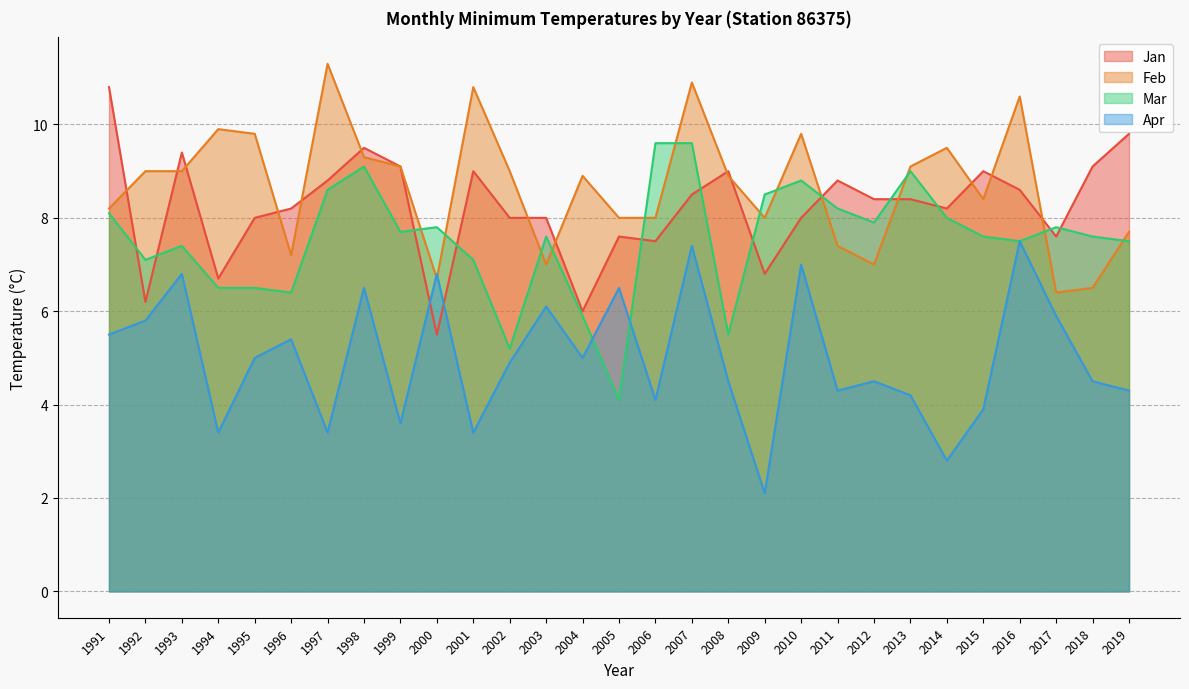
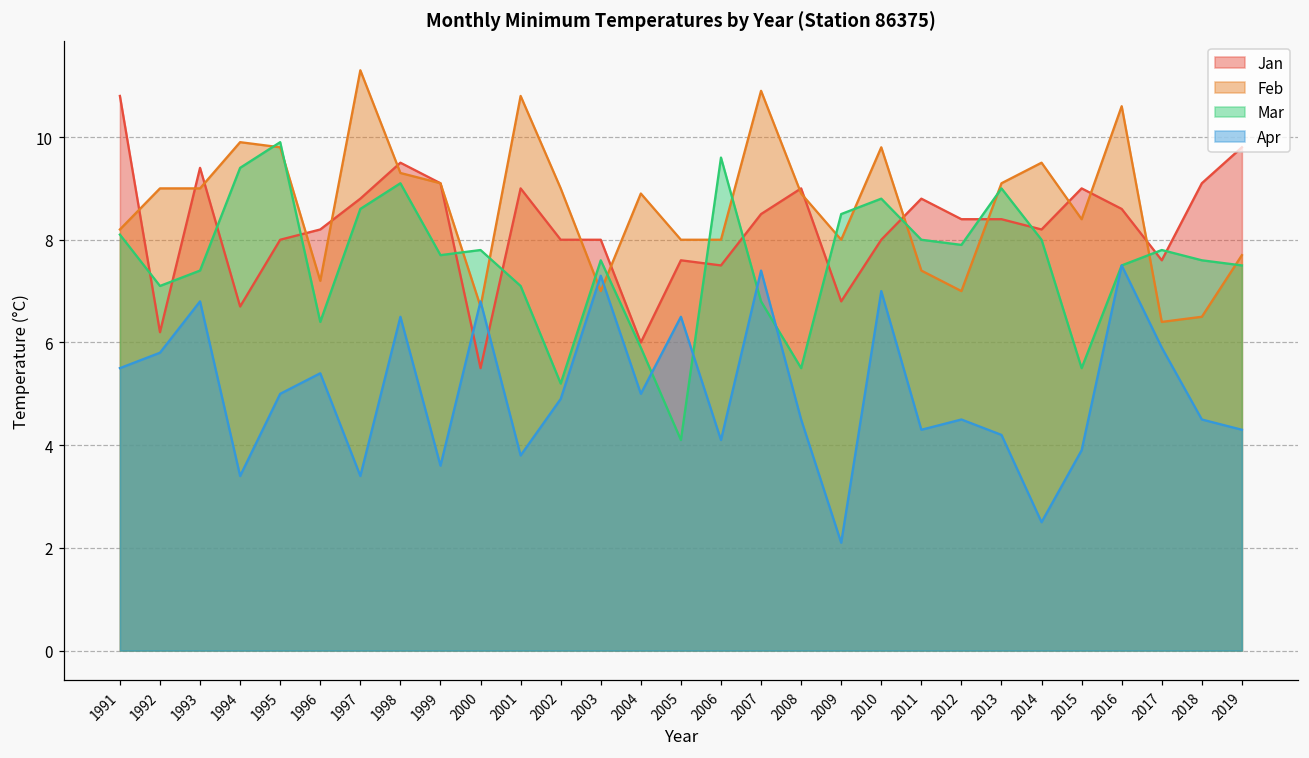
  {
    "Mar": {
      "1991": 8.1,
      "1992": 7.1,
      "1993": 7.4,
-     "1994": 6.5,
-     "1995": 6.5,
+     "1994": 9.4,
+     "1995": 9.9,
      "1996": 6.4,
      "1997": 8.6,
      "1998": 9.1,
      "1999": 7.7,
      "2000": 7.8,
      "2001": 7.1,
      "2002": 5.2,
      "2003": 7.6,
      "2004": 5.9,
      "2005": 4.1,
      "2006": 9.6,
-     "2007": 9.6,
+     "2007": 6.8,
      "2008": 5.5,
      "2009": 8.5,
      "2010": 8.8,
-     "2011": 8.2,
+     "2011": 8.0,
      "2012": 7.9,
      "2013": 9.0,
      "2014": 8.0,
-     "2015": 7.6,
+     "2015": 5.5,
      "2017": 7.8,
      "2018": 7.6,
      "2019": 7.5
    },
    "Apr": {
      "1991": 5.5,
      "1992": 5.8,
      "1993": 6.8,
      "1994": 3.4,
      "1995": 5.0,
      "1996": 5.4,
      "1997": 3.4,
      "1998": 6.5,
      "1999": 3.6,
      "2000": 6.8,
-     "2001": 3.4,
+     "2001": 3.8,
      "2002": 4.9,
-     "2003": 6.1,
+     "2003": 7.3,
      "2004": 5.0,
      "2005": 6.5,
      "2006": 4.1,
      "2007": 7.4,
      "2008": 4.5,
      "2009": 2.1,
      "2010": 7.0,
      "2011": 4.3,
      "2012": 4.5,
      "2013": 4.2,
-     "2014": 2.8,
+     "2014": 2.5,
      "2015": 3.9,
      "2017": 5.9,
      "2018": 4.5,
      "2019": 4.3
    }
  }
